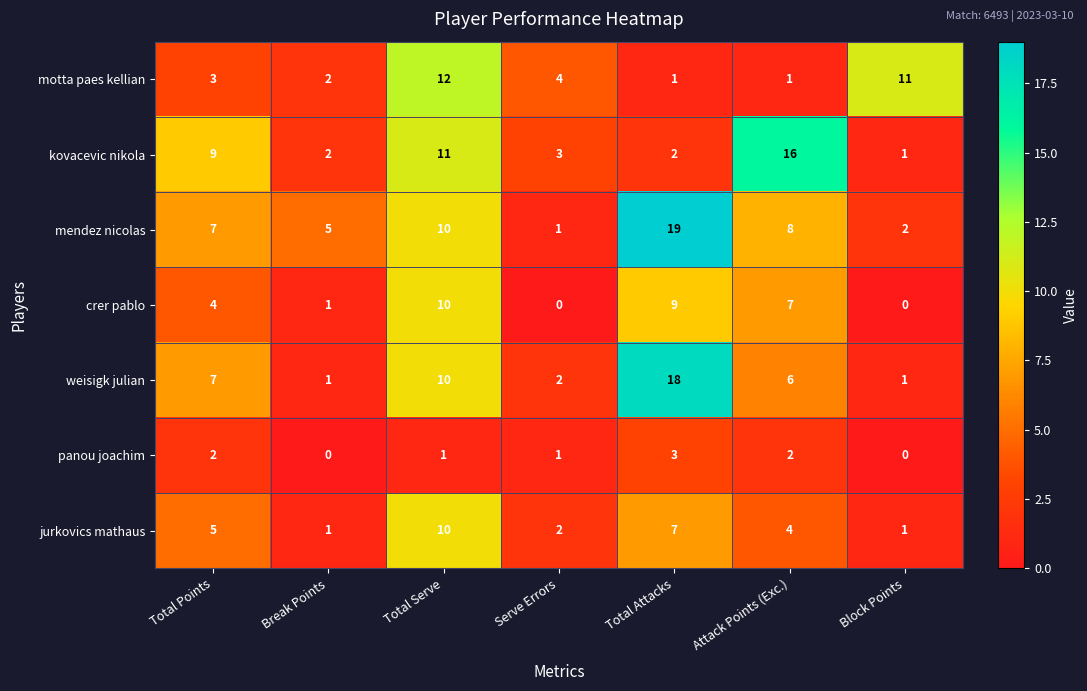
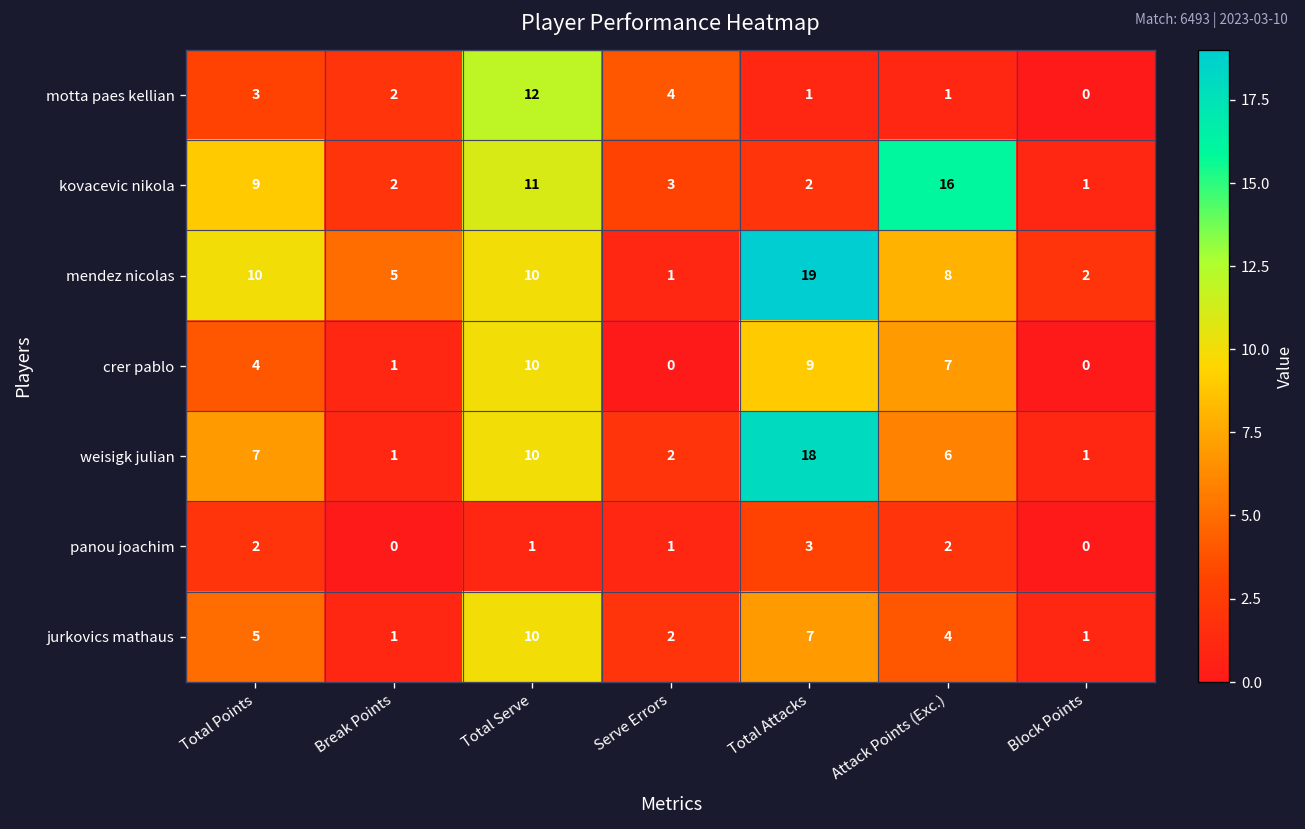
  {
    "motta paes kellian": {
      "Total Points": 3,
      "Break Points": 2,
      "Total Serve": 12,
      "Serve Errors": 4,
      "Total Attacks": 1,
      "Attack Points (Exc.)": 1,
-     "Block Points": 11
+     "Block Points": 0
    },
    "kovacevic nikola": {
      "Total Points": 9,
      "Break Points": 2,
      "Total Serve": 11,
      "Serve Errors": 3,
      "Total Attacks": 2,
      "Attack Points (Exc.)": 16,
      "Block Points": 1
    },
    "mendez nicolas": {
-     "Total Points": 7,
+     "Total Points": 10,
      "Break Points": 5,
      "Total Serve": 10,
      "Serve Errors": 1,
      "Total Attacks": 19,
      "Attack Points (Exc.)": 8,
      "Block Points": 2
    },
    "crer pablo": {
      "Total Points": 4,
      "Break Points": 1,
      "Total Serve": 10,
      "Serve Errors": 0,
      "Total Attacks": 9,
      "Attack Points (Exc.)": 7,
      "Block Points": 0
    },
    "weisigk julian": {
      "Total Points": 7,
      "Break Points": 1,
      "Total Serve": 10,
      "Serve Errors": 2,
      "Total Attacks": 18,
      "Attack Points (Exc.)": 6,
      "Block Points": 1
    },
    "panou joachim": {
      "Total Points": 2,
      "Break Points": 0,
      "Total Serve": 1,
      "Serve Errors": 1,
      "Total Attacks": 3,
      "Attack Points (Exc.)": 2,
      "Block Points": 0
    },
    "jurkovics mathaus": {
      "Total Points": 5,
      "Break Points": 1,
      "Total Serve": 10,
      "Serve Errors": 2,
      "Total Attacks": 7,
      "Attack Points (Exc.)": 4,
      "Block Points": 1
    }
  }
